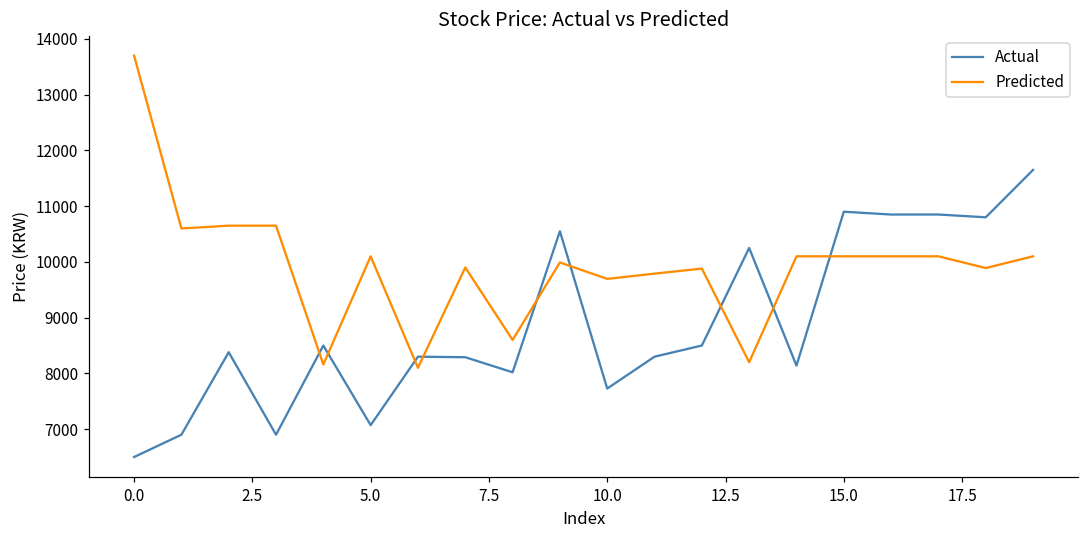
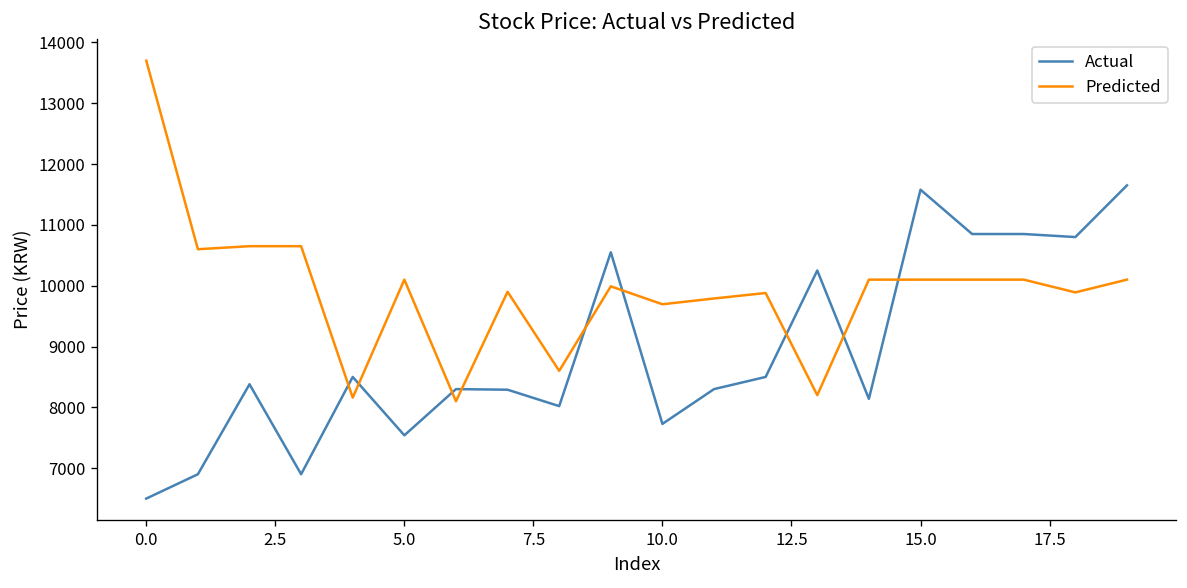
  {
    "Actual": {
      "0.0": 6500,
-     "5.0": 7100,
+     "5.0": 7500,
      "10.0": 7700,
-     "15.0": 10900
+     "15.0": 11600
    },
    "Predicted": {
      "0.0": 13700,
      "5.0": 10100,
      "10.0": 9700,
      "15.0": 10100
    }
  }
